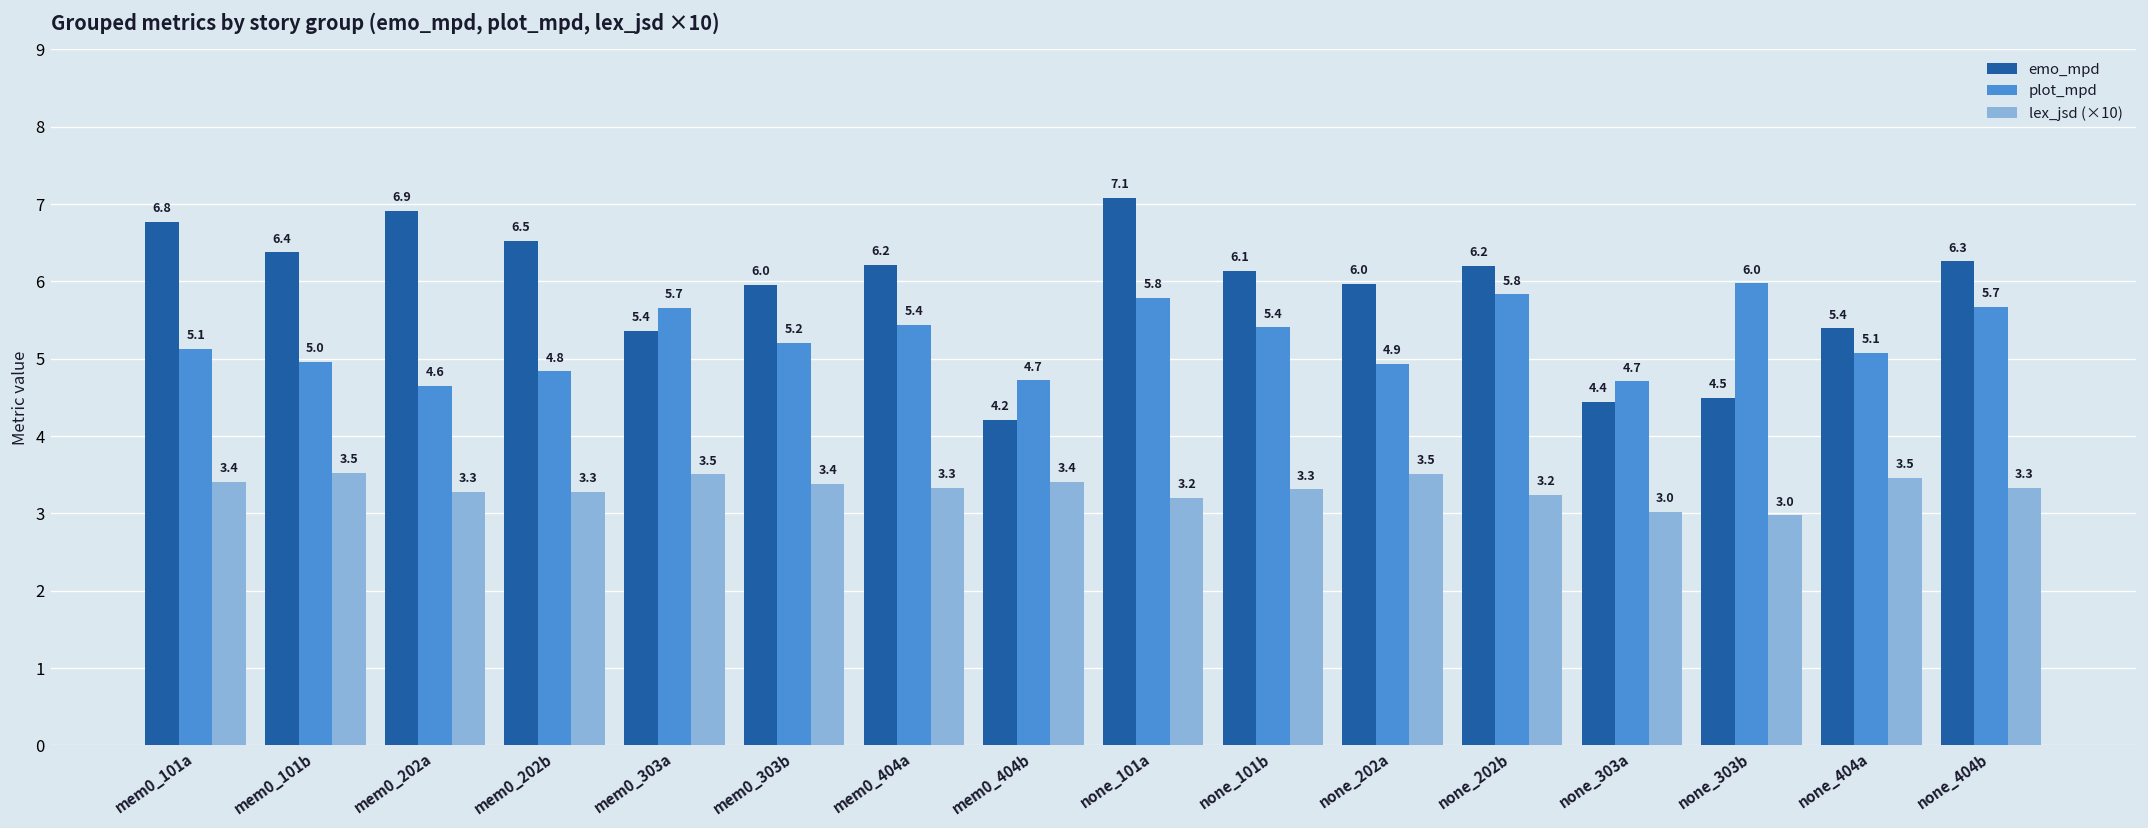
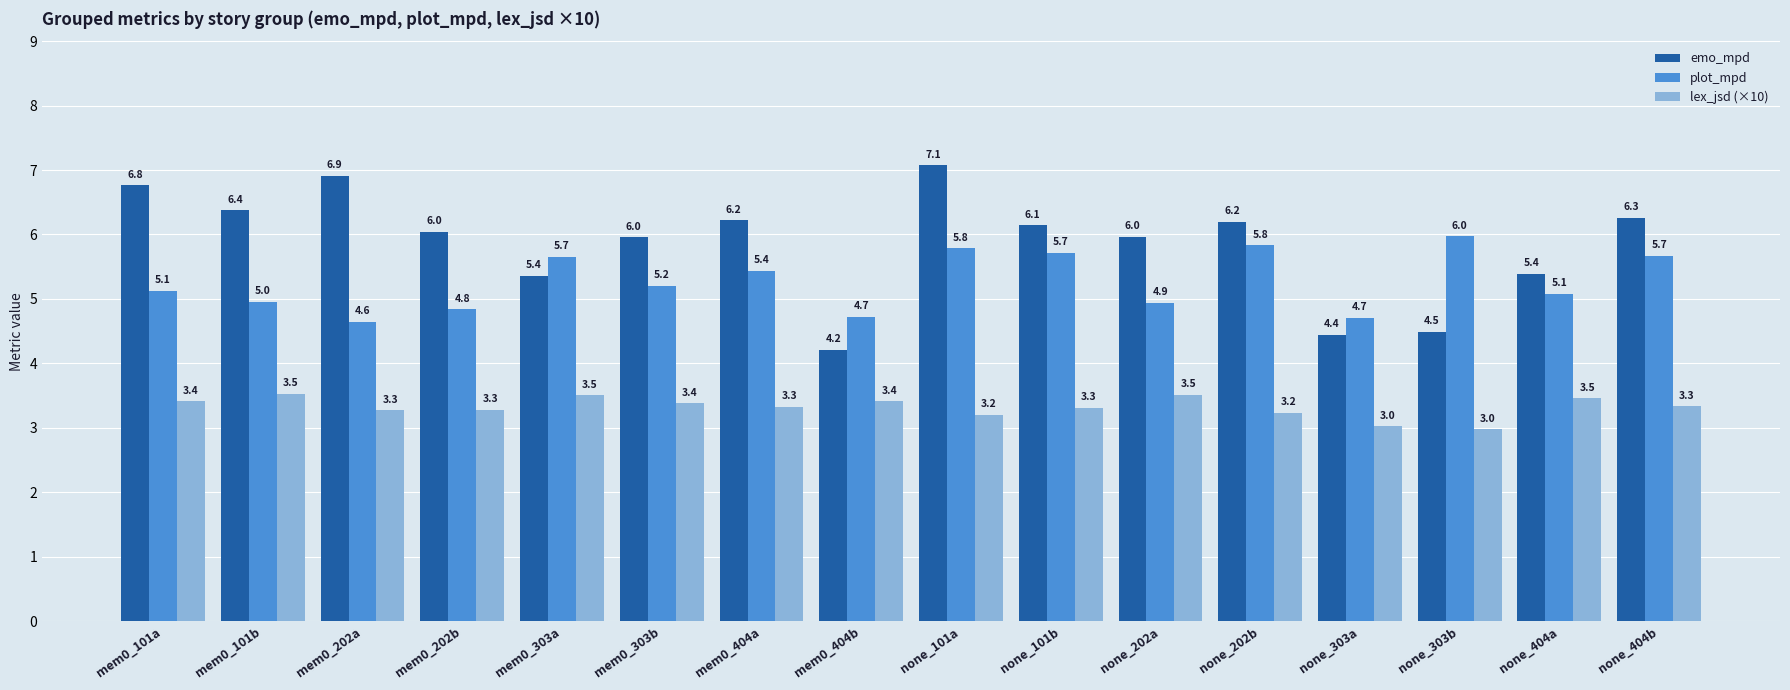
  {
    "emo_mpd": {
      "mem0_101a": 6.8,
      "mem0_101b": 6.4,
      "mem0_202a": 6.9,
-     "mem0_202b": 6.5,
+     "mem0_202b": 6.0,
      "mem0_303a": 5.4,
      "mem0_303b": 6.0,
      "mem0_404a": 6.2,
      "mem0_404b": 4.2,
      "none_101a": 7.1,
      "none_101b": 6.1,
      "none_202a": 6.0,
      "none_202b": 6.2,
      "none_303a": 4.4,
      "none_303b": 4.5,
      "none_404a": 5.4,
      "none_404b": 6.3
    },
    "plot_mpd": {
      "mem0_101a": 5.1,
      "mem0_101b": 5.0,
      "mem0_202a": 4.6,
      "mem0_202b": 4.8,
      "mem0_303a": 5.7,
      "mem0_303b": 5.2,
      "mem0_404a": 5.4,
      "mem0_404b": 4.7,
      "none_101a": 5.8,
-     "none_101b": 5.4,
+     "none_101b": 5.7,
      "none_202a": 4.9,
      "none_202b": 5.8,
      "none_303a": 4.7,
      "none_303b": 6.0,
      "none_404a": 5.1,
      "none_404b": 5.7
    },
    "lex_jsd (×10)": {
      "mem0_101a": 3.4,
      "mem0_101b": 3.5,
      "mem0_202a": 3.3,
      "mem0_202b": 3.3,
      "mem0_303a": 3.5,
      "mem0_303b": 3.4,
      "mem0_404a": 3.3,
      "mem0_404b": 3.4,
      "none_101a": 3.2,
      "none_101b": 3.3,
      "none_202a": 3.5,
      "none_202b": 3.2,
      "none_303a": 3.0,
      "none_303b": 3.0,
      "none_404a": 3.5,
      "none_404b": 3.3
    }
  }
